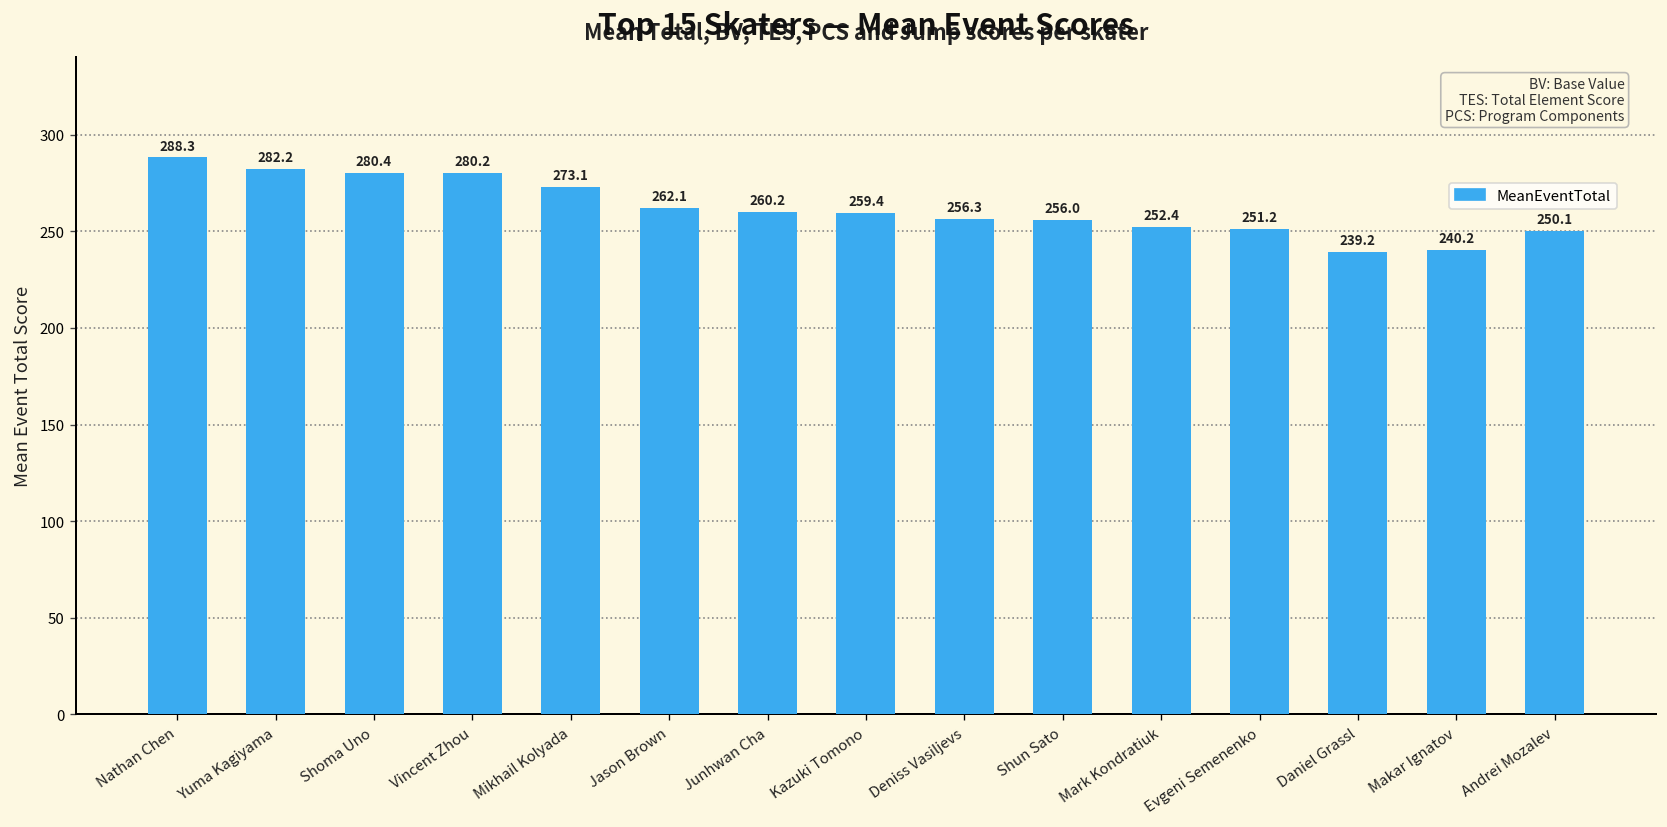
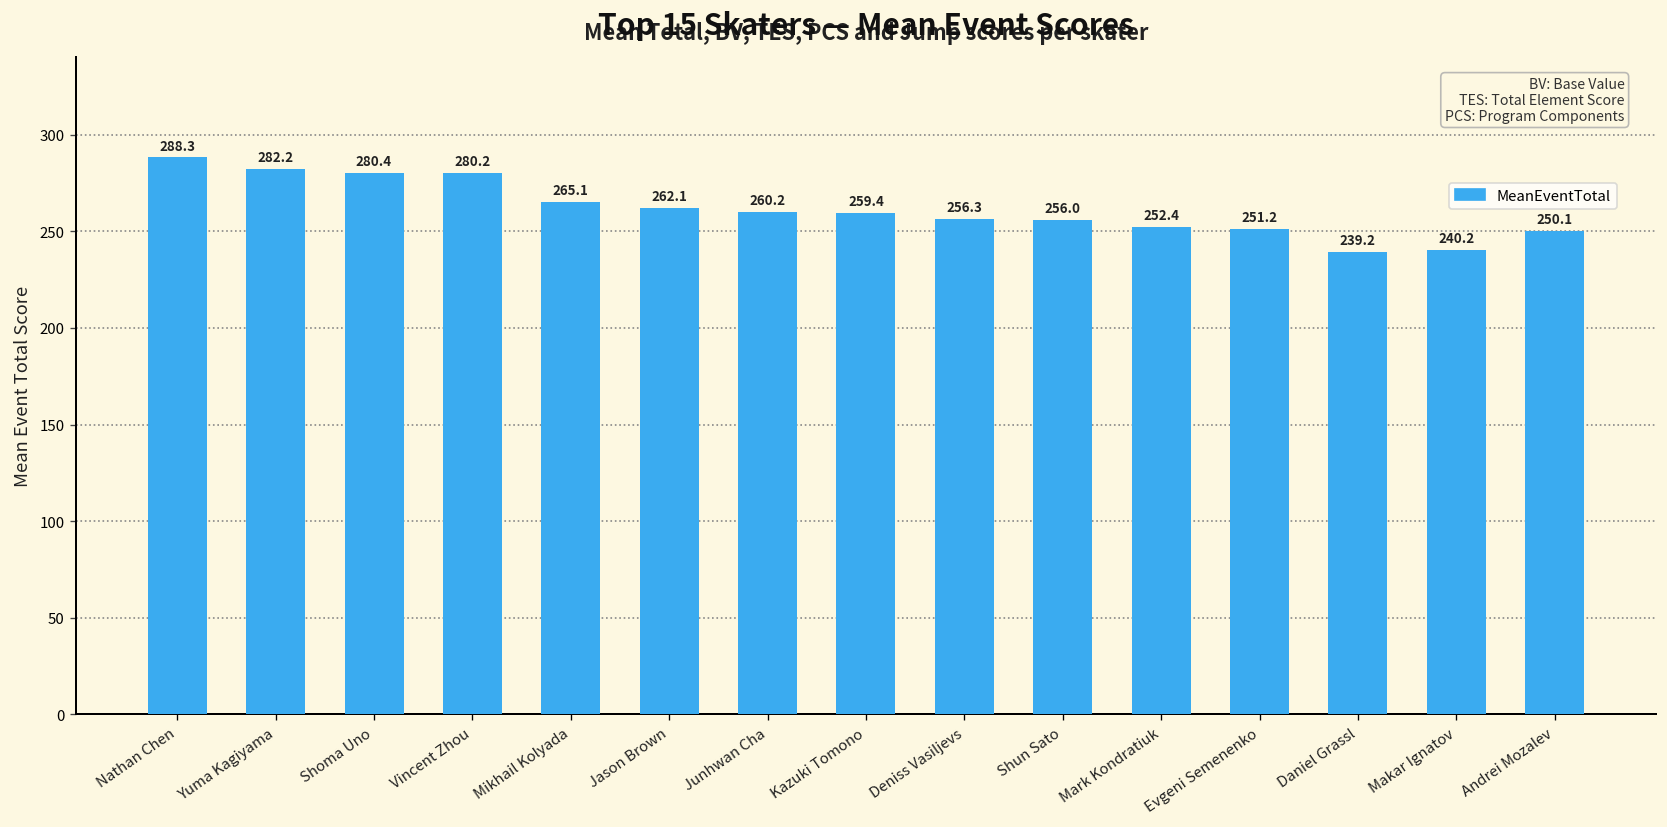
  {
    "Nathan Chen": 288.3,
    "Yuma Kagiyama": 282.2,
    "Shoma Uno": 280.4,
    "Vincent Zhou": 280.2,
-   "Mikhail Kolyada": 273.1,
+   "Mikhail Kolyada": 265.1,
    "Jason Brown": 262.1,
    "Junhwan Cha": 260.2,
    "Kazuki Tomono": 259.4,
    "Deniss Vasiljevs": 256.3,
    "Shun Sato": 256.0,
    "Mark Kondratiuk": 252.4,
    "Evgeni Semenenko": 251.2,
    "Daniel Grassl": 239.2,
    "Makar Ignatov": 240.2,
    "Andrei Mozalev": 250.1
  }
